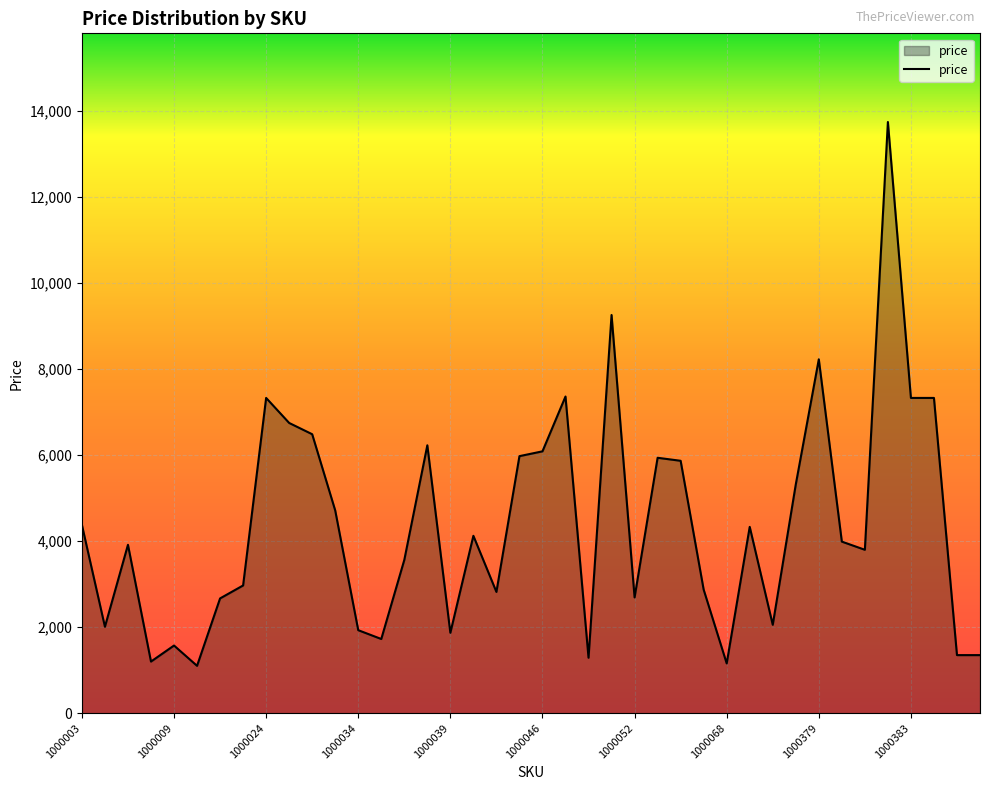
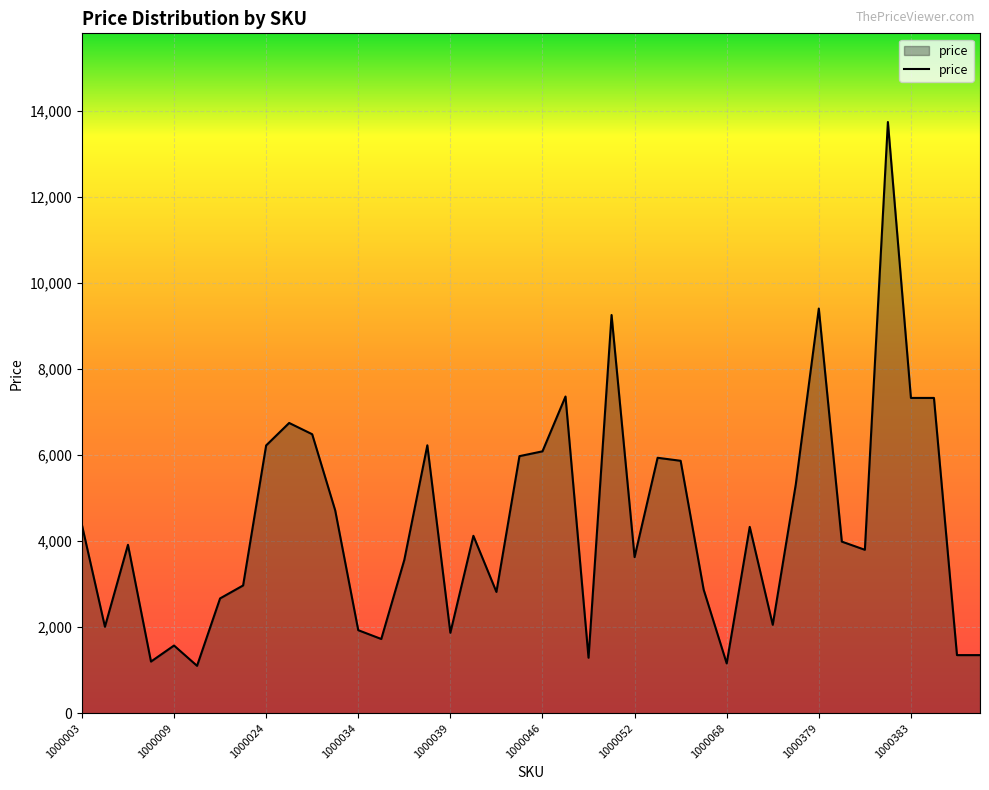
  {
    "1000003": "4,400",
    "1000009": "1,600",
-   "1000024": "7,300",
+   "1000024": "6,200",
    "1000034": "1,900",
    "1000039": "1,900",
    "1000046": "6,100",
-   "1000052": "2,700",
+   "1000052": "3,600",
    "1000068": "1,200",
-   "1000379": "8,200",
+   "1000379": "9,400",
    "1000383": "7,300"
  }
